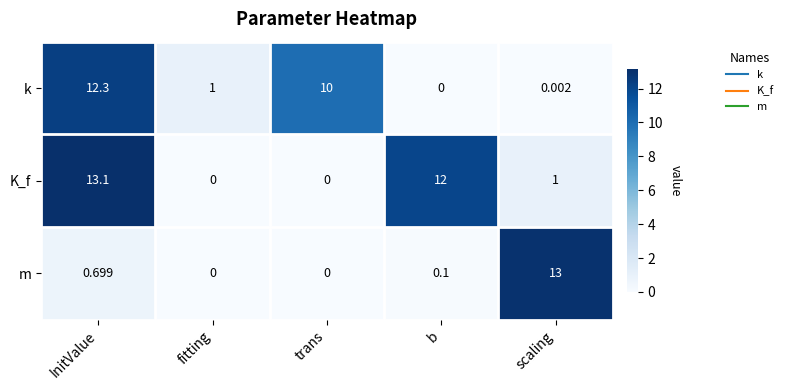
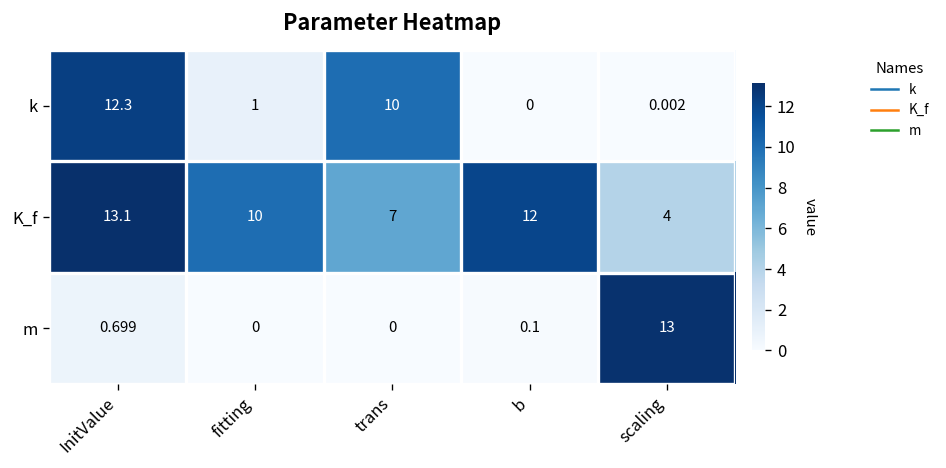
  {
    "k": {
      "InitValue": 12.3,
      "fitting": 1,
      "trans": 10,
      "b": 0,
      "scaling": 0.002
    },
    "K_f": {
      "InitValue": 13.1,
-     "fitting": 0,
-     "trans": 0,
+     "fitting": 10,
+     "trans": 7,
      "b": 12,
-     "scaling": 1
+     "scaling": 4
    },
    "m": {
      "InitValue": 0.699,
      "fitting": 0,
      "trans": 0,
      "b": 0.1,
      "scaling": 13
    }
  }
